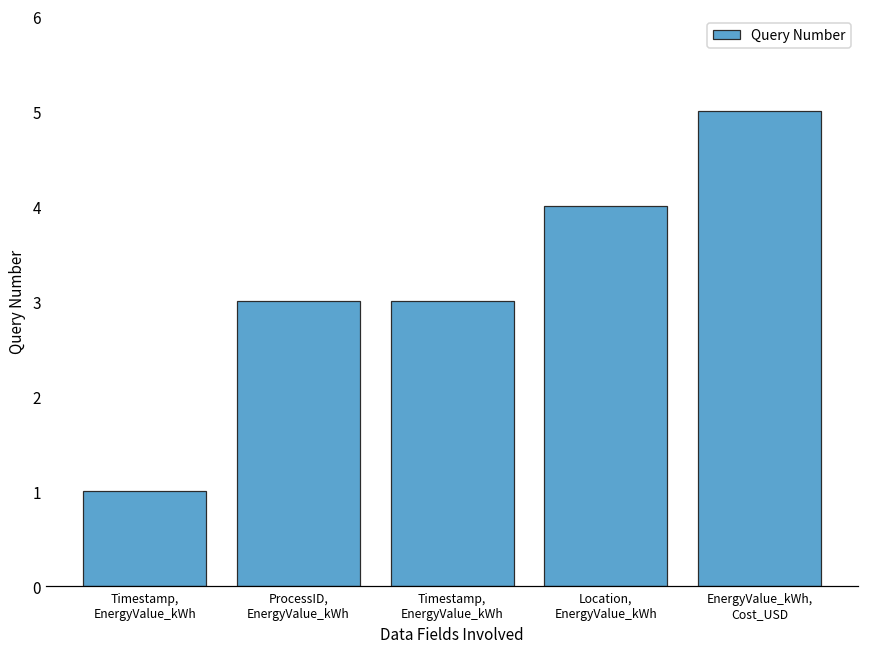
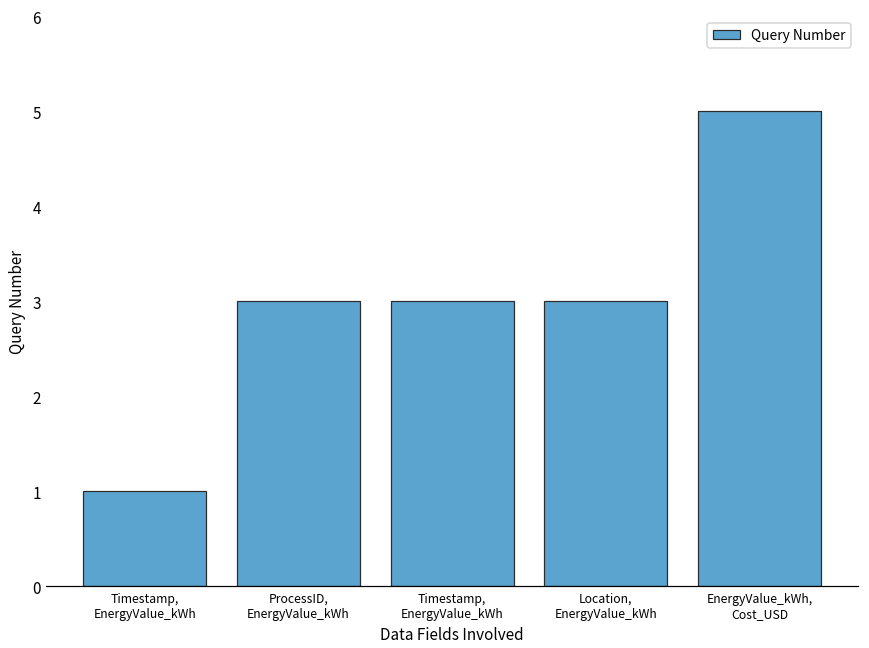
  {
    "ProcessID, EnergyValue_kWh": 3,
-   "Location, EnergyValue_kWh": 4,
+   "Location, EnergyValue_kWh": 3,
    "EnergyValue_kWh, Cost_USD": 5
  }
